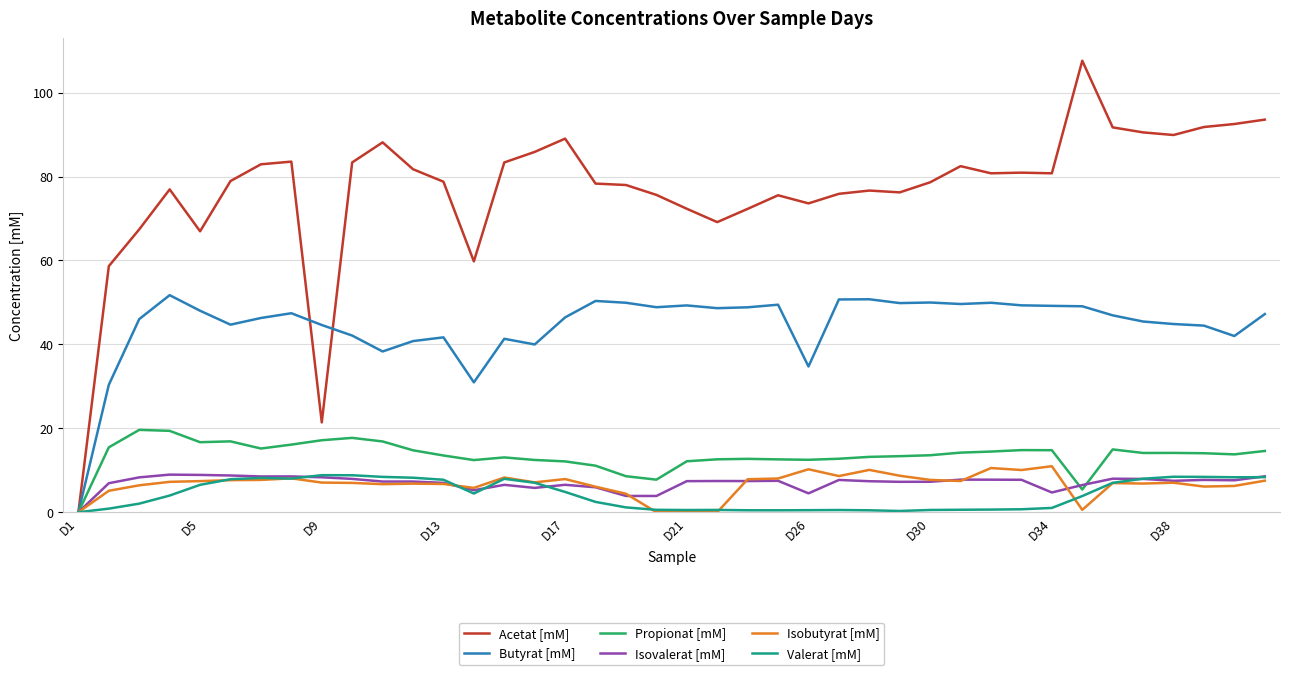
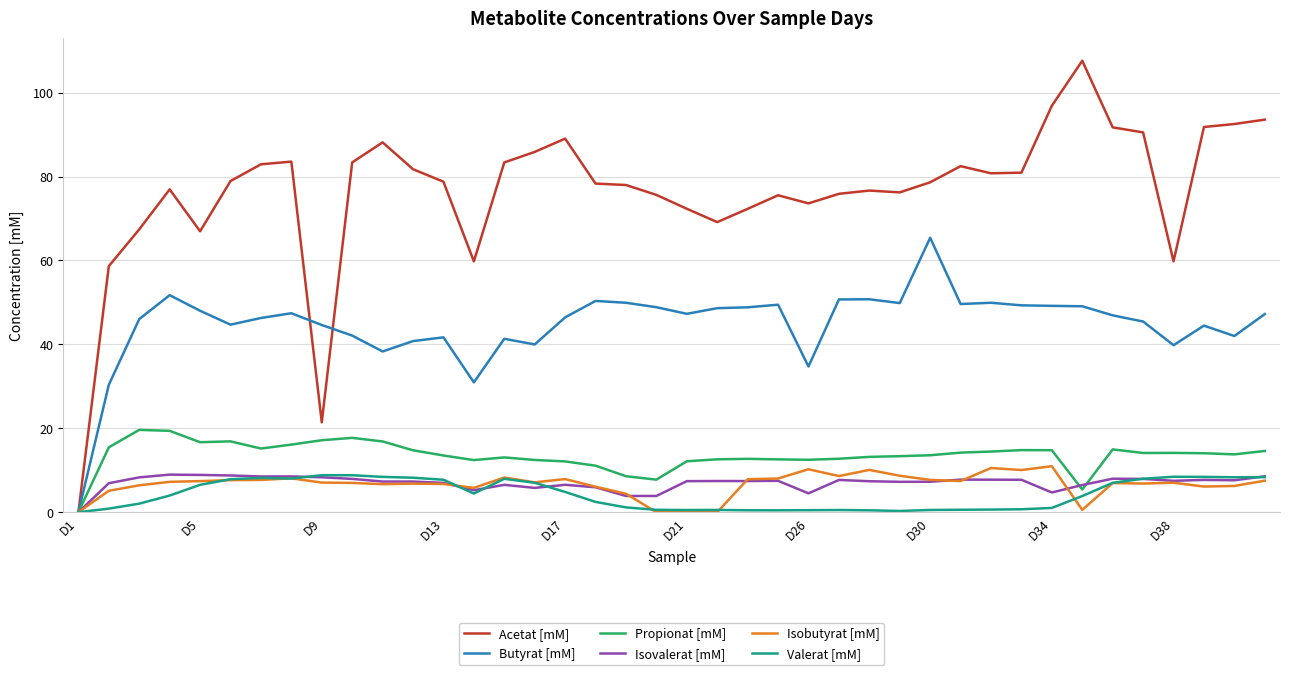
  {
    "Acetat [mM]": {
      "D5": 67,
      "D9": 21,
      "D13": 79,
      "D17": 89,
      "D21": 72,
      "D26": 74,
      "D30": 79,
-     "D34": 81,
-     "D38": 90
+     "D34": 97,
+     "D38": 60
    },
    "Butyrat [mM]": {
      "D5": 48,
      "D9": 45,
      "D13": 42,
      "D17": 46,
-     "D21": 49,
+     "D21": 47,
      "D26": 35,
-     "D30": 50,
+     "D30": 65,
      "D34": 49,
-     "D38": 45
+     "D38": 40
    },
    "Isovalerat [mM]": {
      "D5": 9,
      "D17": 7,
      "D21": 7,
      "D26": 4,
      "D34": 5
    },
    "Isobutyrat [mM]": {
      "D5": 7,
      "D9": 7,
      "D17": 8,
      "D26": 10,
      "D34": 11
    }
  }
